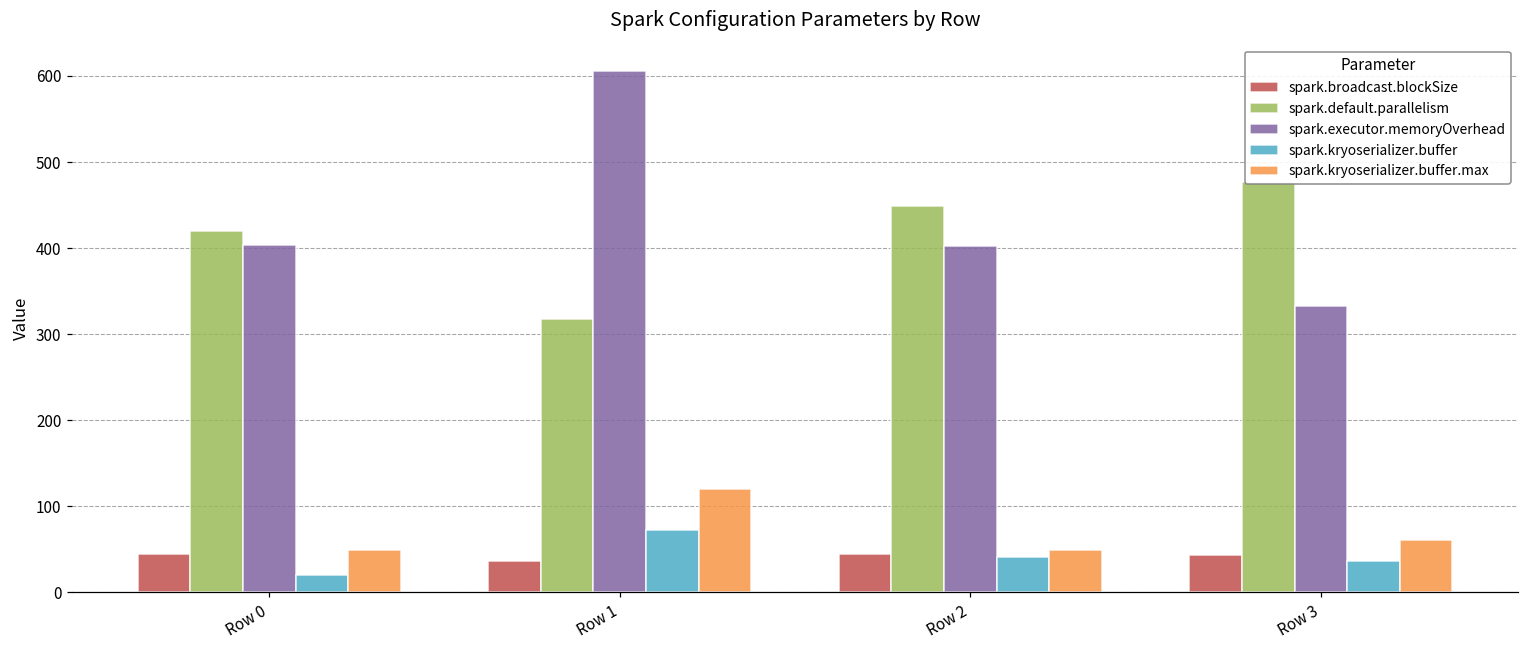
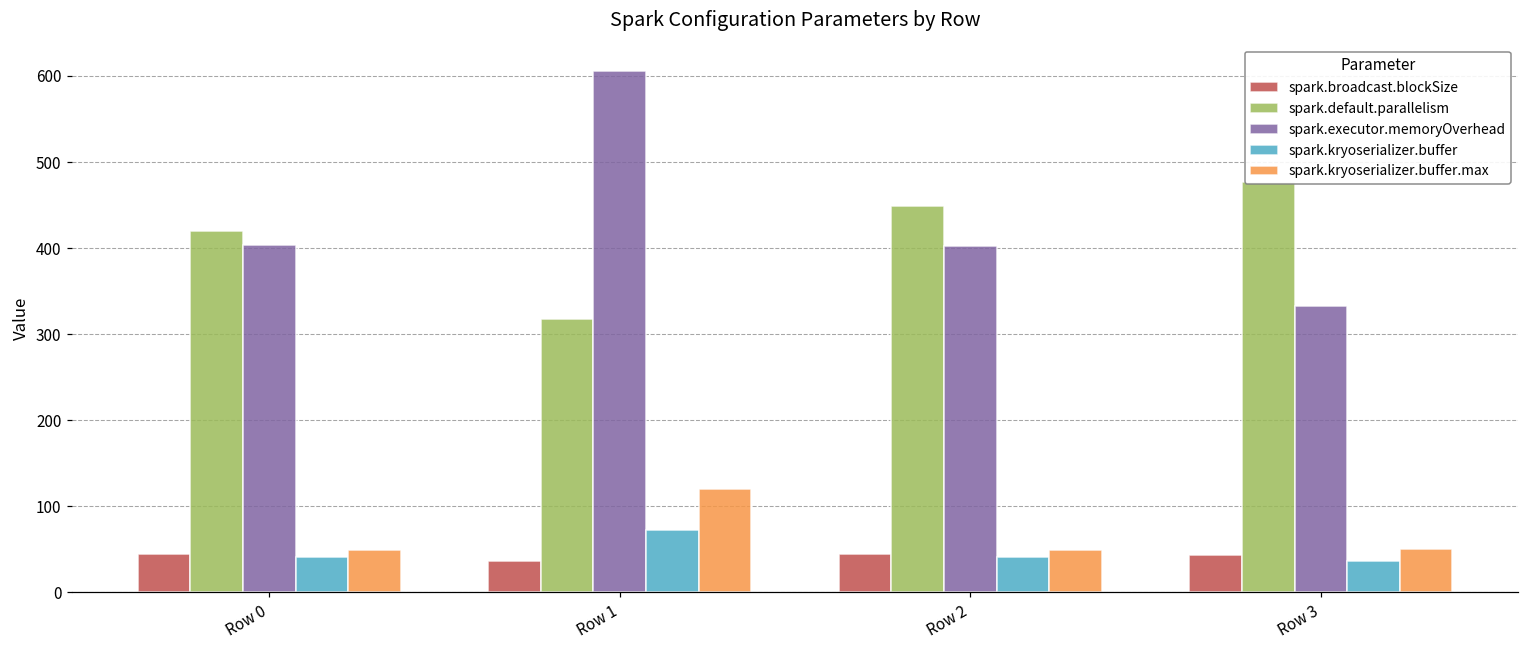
  {
    "spark.broadcast.blockSize": {
      "Row 0": 50,
      "Row 1": 40,
      "Row 2": 50,
      "Row 3": 40
    },
    "spark.default.parallelism": {
      "Row 0": 420,
      "Row 1": 320,
      "Row 2": 450
    },
    "spark.executor.memoryOverhead": {
      "Row 0": 400,
      "Row 1": 610,
      "Row 2": 400,
      "Row 3": 330
    },
    "spark.kryoserializer.buffer": {
-     "Row 0": 20,
+     "Row 0": 40,
      "Row 1": 70,
      "Row 2": 40,
      "Row 3": 40
    },
    "spark.kryoserializer.buffer.max": {
      "Row 0": 50,
      "Row 1": 120,
      "Row 2": 50,
-     "Row 3": 60
+     "Row 3": 50
    }
  }
